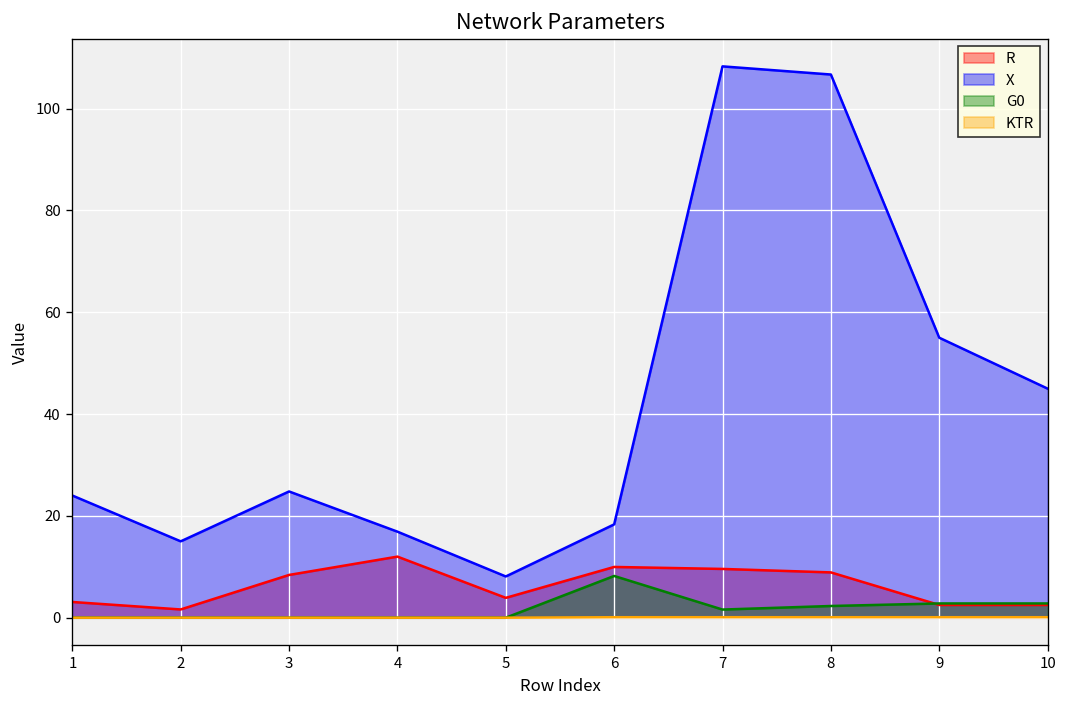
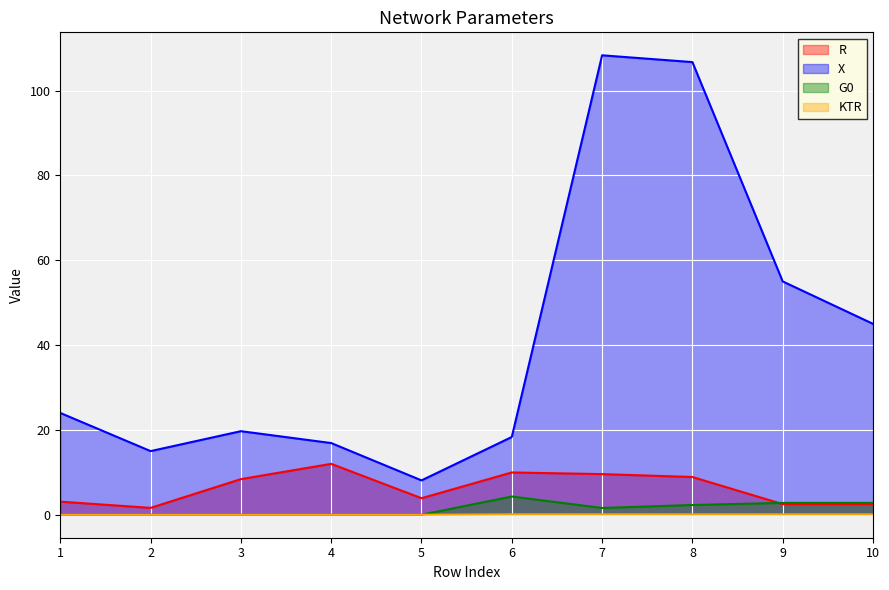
  {
    "R": {
      "1": 3,
      "2": 2,
      "3": 8,
      "4": 12,
      "5": 4,
      "6": 10,
      "7": 10,
      "8": 9
    },
    "X": {
      "1": 24,
      "2": 15,
-     "3": 25,
+     "3": 20,
      "4": 17,
      "5": 8,
      "6": 18,
      "7": 108,
      "8": 107,
      "9": 55,
      "10": 45
    },
    "G0": {
-     "6": 8,
+     "6": 4,
      "7": 2,
      "8": 2
    },
    "KTR": {
      "6": 0,
      "7": 0,
      "8": 0,
      "9": 0,
      "10": 0
    }
  }
